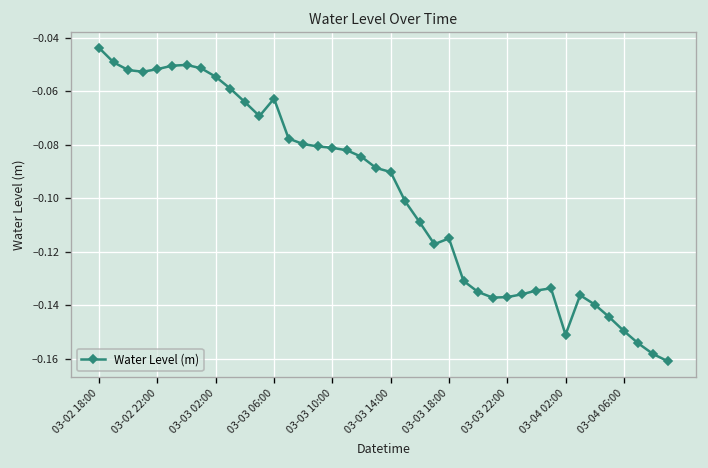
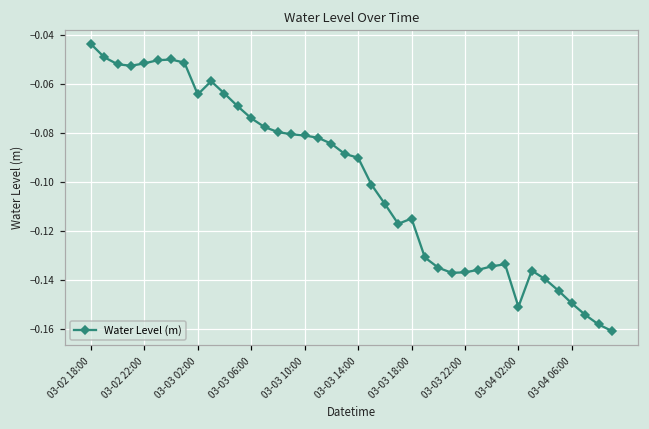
  {
    "03-02 18:00": -0.044,
    "03-02 22:00": -0.052,
-   "03-03 02:00": -0.054,
-   "03-03 06:00": -0.063,
+   "03-03 02:00": -0.064,
+   "03-03 06:00": -0.074,
    "03-03 10:00": -0.081,
    "03-03 14:00": -0.090,
    "03-03 18:00": -0.115,
    "03-03 22:00": -0.137,
    "03-04 02:00": -0.151,
    "03-04 06:00": -0.150
  }
